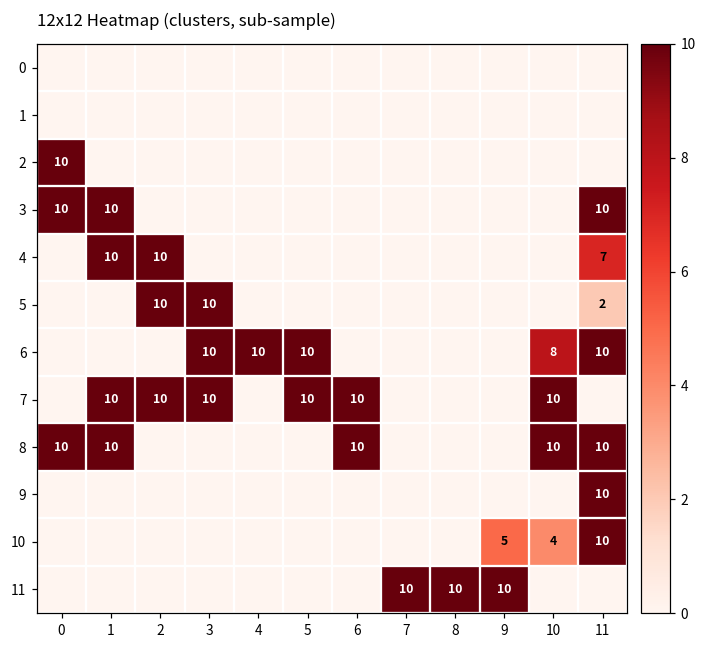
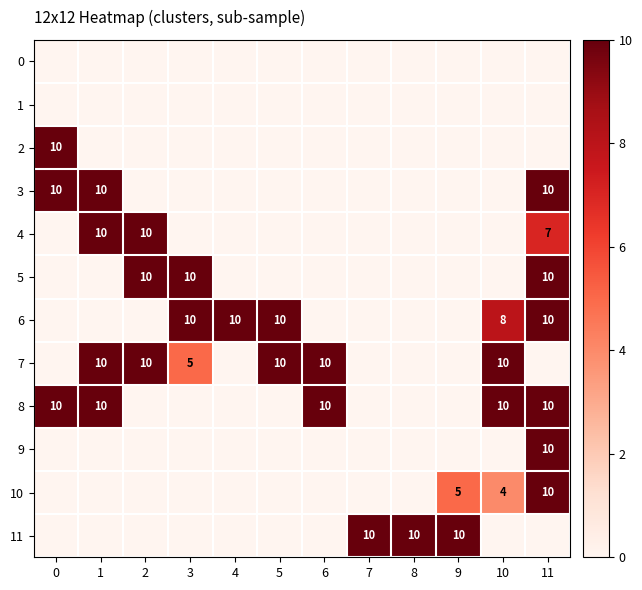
  {
    "2": {
      "0": 10
    },
    "3": {
      "0": 10,
      "1": 10,
      "11": 10
    },
    "4": {
      "1": 10,
      "2": 10,
      "11": 7
    },
    "5": {
      "2": 10,
      "3": 10,
-     "11": 2
+     "11": 10
    },
    "6": {
      "3": 10,
      "4": 10,
      "5": 10,
      "10": 8,
      "11": 10
    },
    "7": {
      "1": 10,
      "2": 10,
-     "3": 10,
+     "3": 5,
      "5": 10,
      "6": 10,
      "10": 10
    },
    "8": {
      "0": 10,
      "1": 10,
      "6": 10,
      "10": 10,
      "11": 10
    },
    "9": {
      "11": 10
    },
    "10": {
      "9": 5,
      "10": 4,
      "11": 10
    },
    "11": {
      "7": 10,
      "8": 10,
      "9": 10
    }
  }
